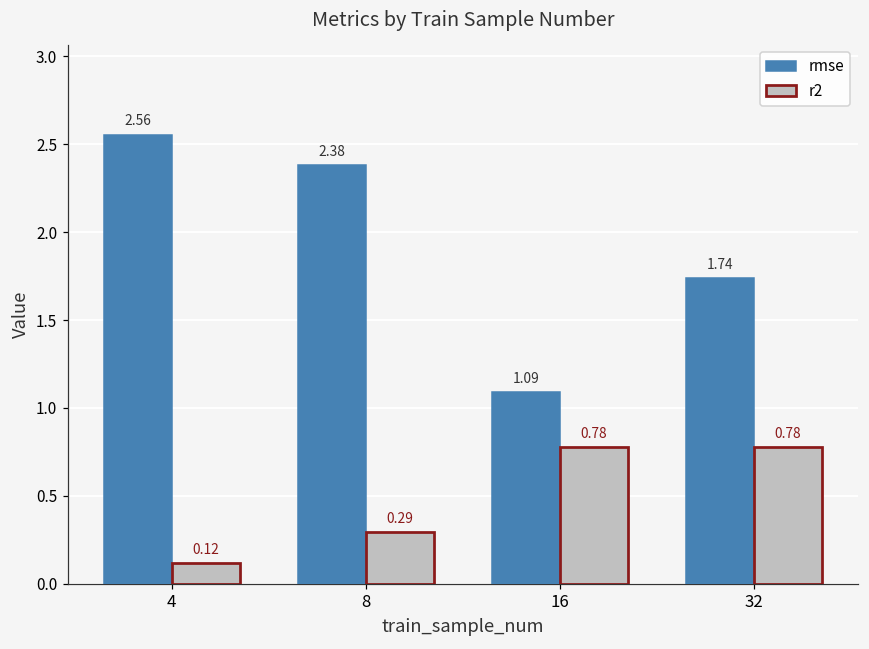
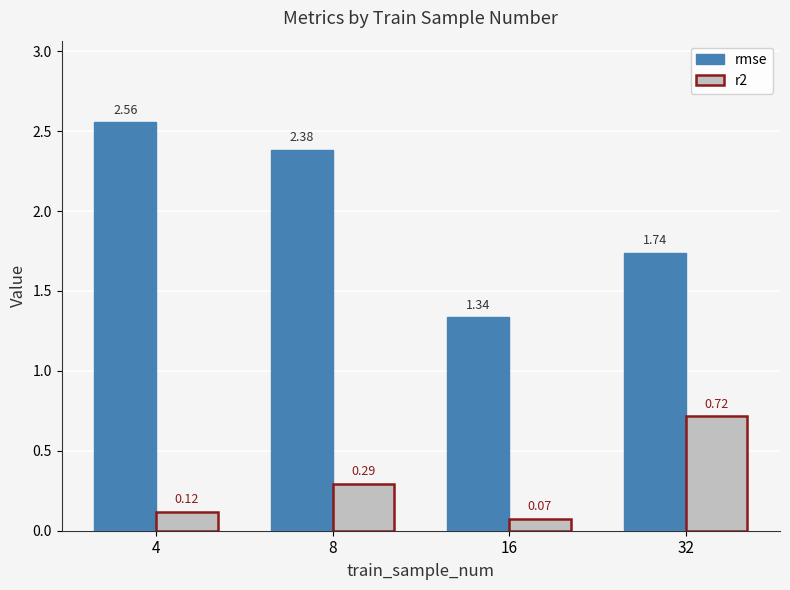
  {
    "rmse": {
      "4": 2.56,
      "8": 2.38,
-     "16": 1.09,
+     "16": 1.34,
      "32": 1.74
    },
    "r2": {
      "4": 0.12,
      "8": 0.29,
-     "16": 0.78,
-     "32": 0.78
+     "16": 0.07,
+     "32": 0.72
    }
  }
